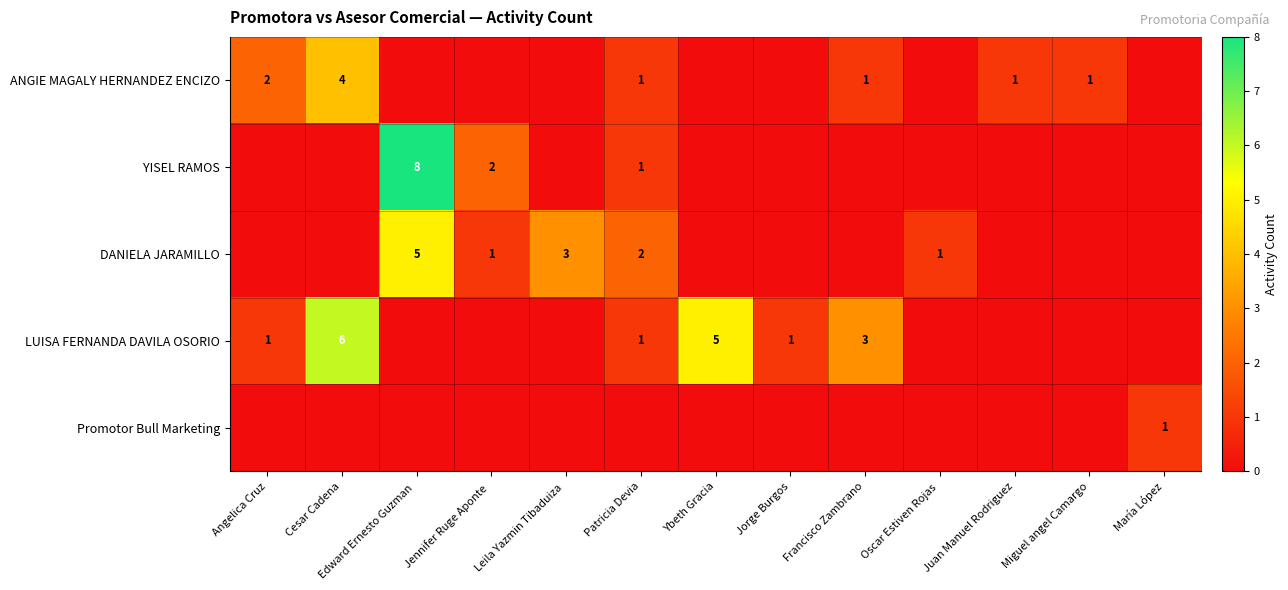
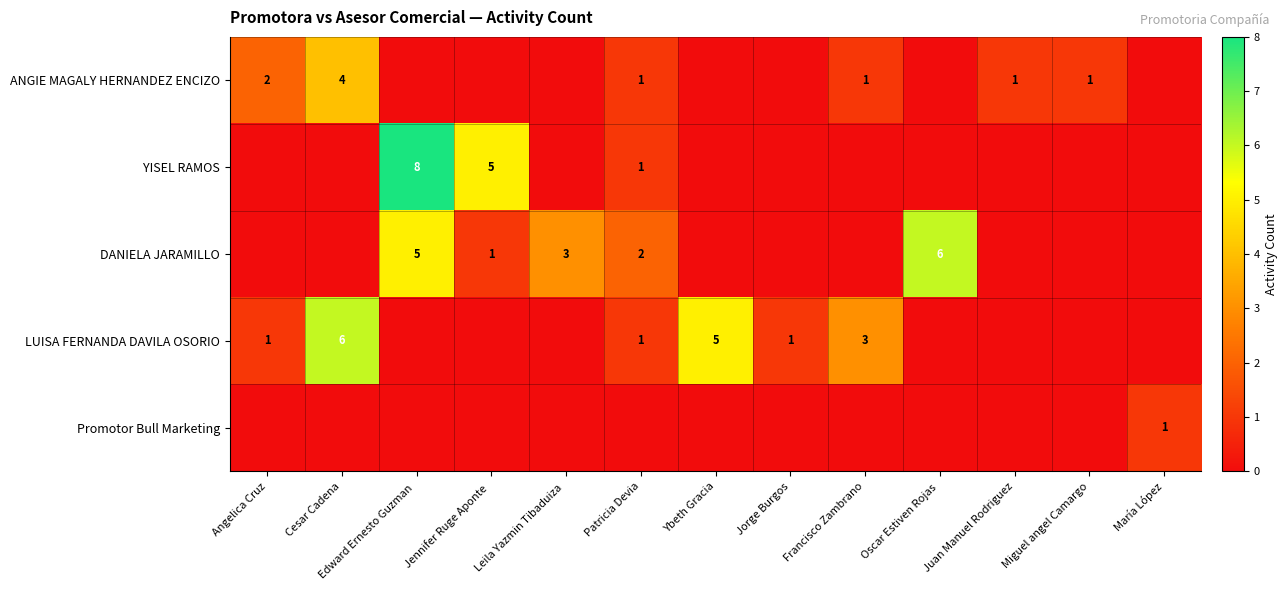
  {
    "ANGIE MAGALY HERNANDEZ ENCIZO": {
      "Angelica Cruz": 2,
      "Cesar Cadena": 4,
      "Patricia Devia": 1,
      "Francisco Zambrano": 1,
      "Juan Manuel Rodriguez": 1,
      "Miguel angel Camargo": 1
    },
    "YISEL RAMOS": {
      "Edward Ernesto Guzman": 8,
-     "Jennifer Ruge Aponte": 2,
+     "Jennifer Ruge Aponte": 5,
      "Patricia Devia": 1
    },
    "DANIELA JARAMILLO": {
      "Edward Ernesto Guzman": 5,
      "Jennifer Ruge Aponte": 1,
      "Leila Yazmin Tibaduiza": 3,
      "Patricia Devia": 2,
-     "Oscar Estiven Rojas": 1
+     "Oscar Estiven Rojas": 6
    },
    "LUISA FERNANDA DAVILA OSORIO": {
      "Angelica Cruz": 1,
      "Cesar Cadena": 6,
      "Patricia Devia": 1,
      "Ybeth Gracia": 5,
      "Jorge Burgos": 1,
      "Francisco Zambrano": 3
    },
    "Promotor Bull Marketing": {
      "María López": 1
    }
  }
